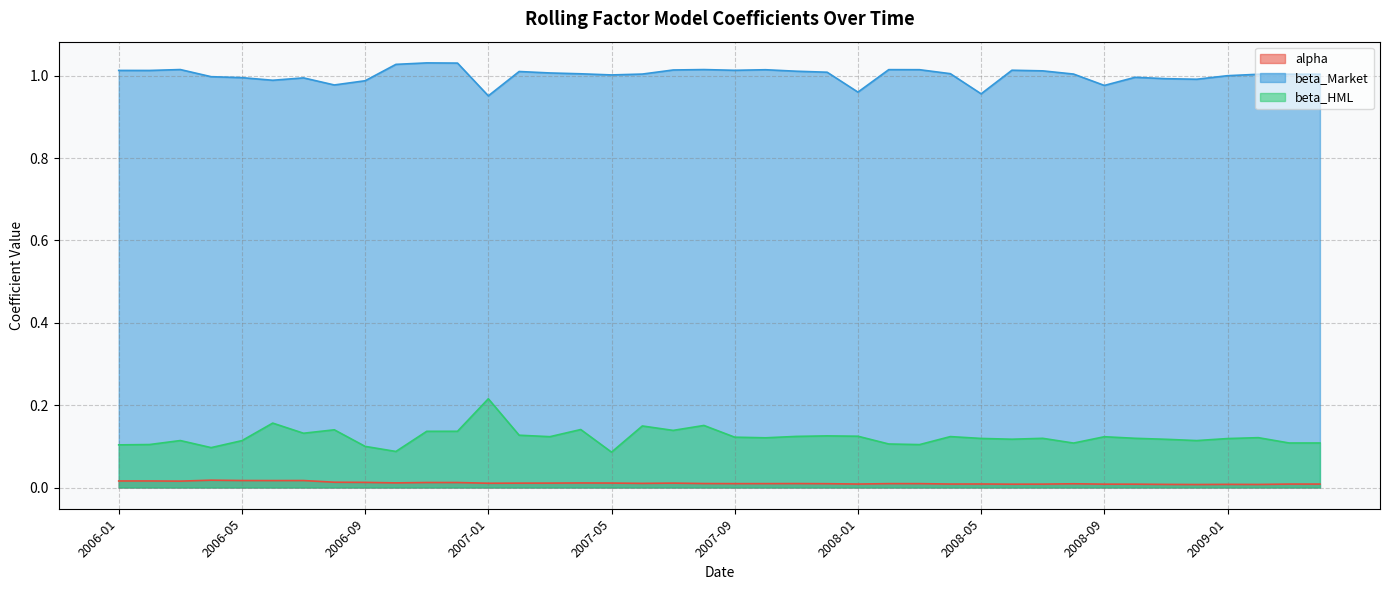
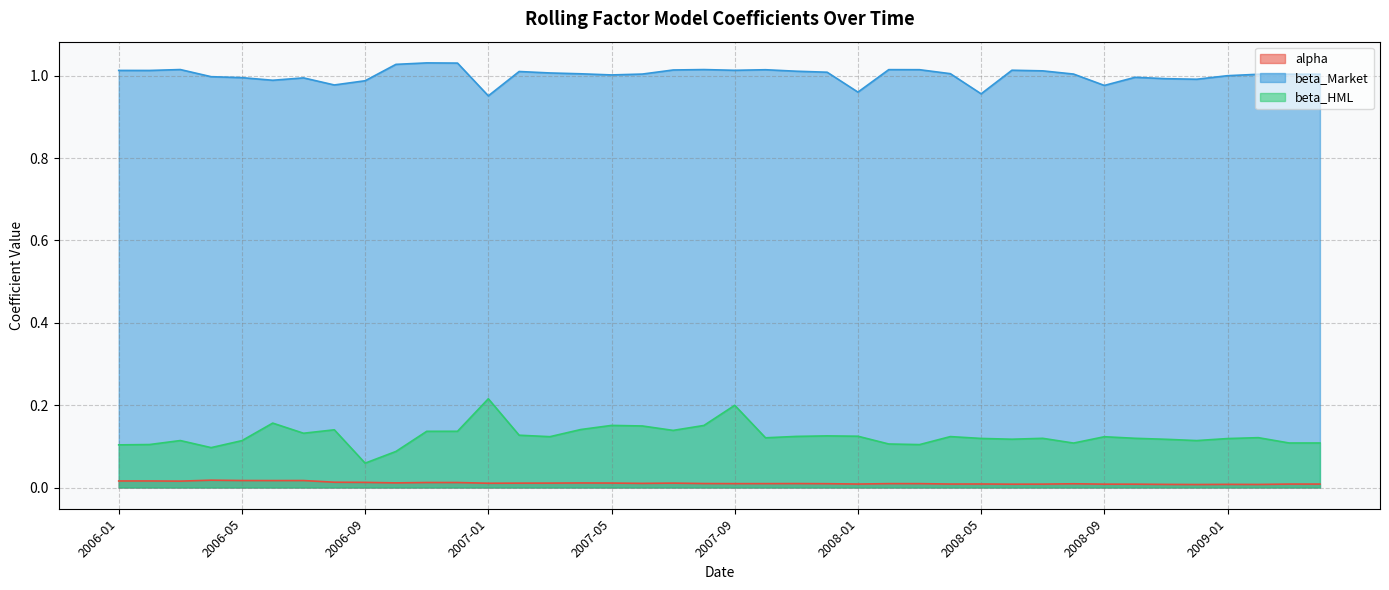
  {
    "alpha": {
      "2006-01": 0.02,
      "2006-05": 0.02,
      "2006-09": 0.01,
      "2007-01": 0.01,
      "2007-05": 0.01,
      "2007-09": 0.01,
      "2008-01": 0.01,
      "2008-05": 0.01,
      "2008-09": 0.01,
      "2009-01": 0.01
    },
    "beta_Market": {
      "2006-01": 1.01,
      "2006-05": 1.00,
      "2006-09": 0.99,
      "2007-01": 0.95,
      "2007-05": 1.00,
      "2007-09": 1.01,
      "2008-01": 0.96,
      "2008-05": 0.96,
      "2008-09": 0.98,
      "2009-01": 1.00
    },
    "beta_HML": {
      "2006-01": 0.10,
      "2006-05": 0.11,
-     "2006-09": 0.10,
+     "2006-09": 0.06,
      "2007-01": 0.22,
-     "2007-05": 0.09,
-     "2007-09": 0.12,
+     "2007-05": 0.15,
+     "2007-09": 0.20,
      "2008-01": 0.12,
      "2008-05": 0.12,
      "2008-09": 0.12,
      "2009-01": 0.12
    }
  }
